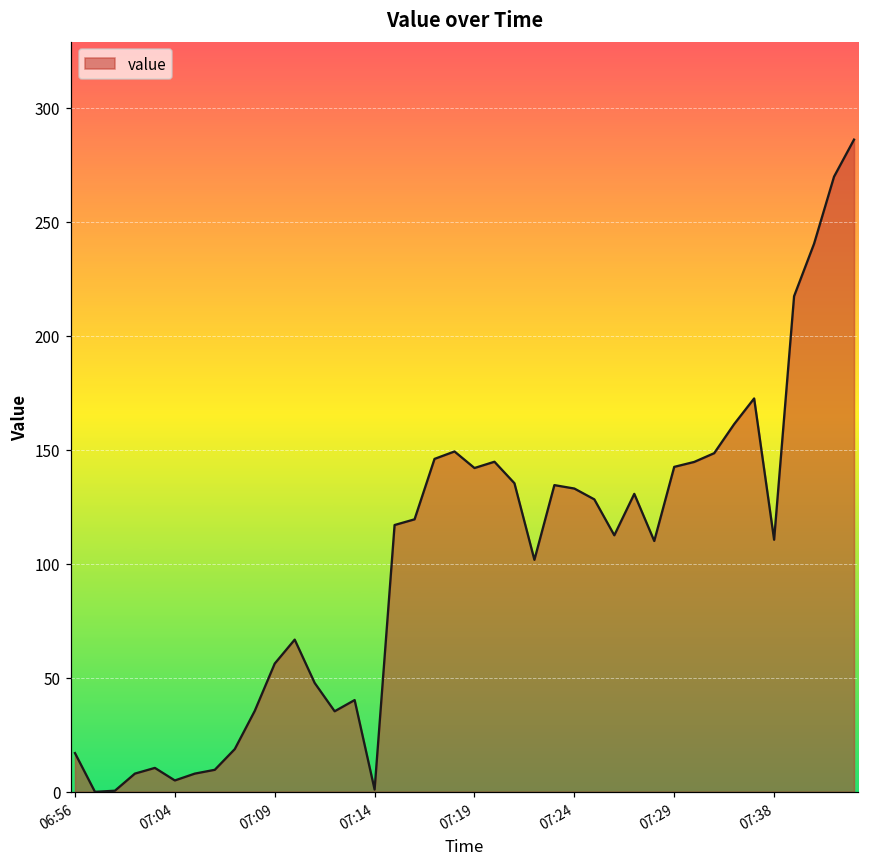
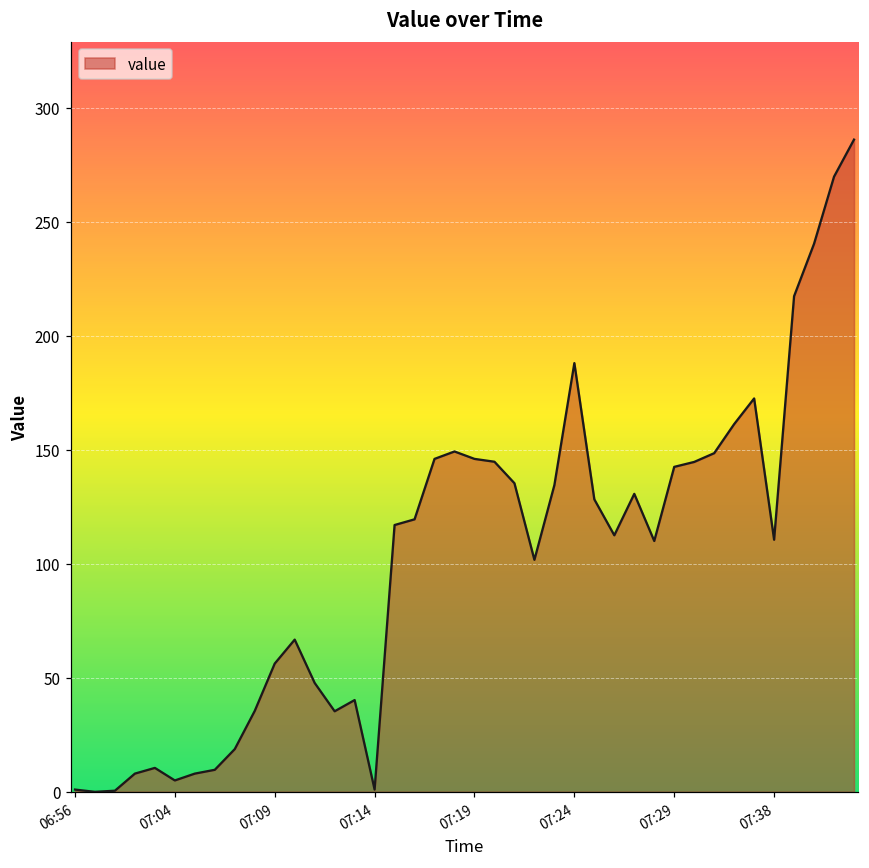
  {
-   "06:56": 17,
+   "06:56": 1,
    "07:04": 5,
    "07:09": 56,
    "07:14": 1,
-   "07:19": 142,
-   "07:24": 133,
+   "07:19": 146,
+   "07:24": 188,
    "07:29": 143,
    "07:38": 111
  }
